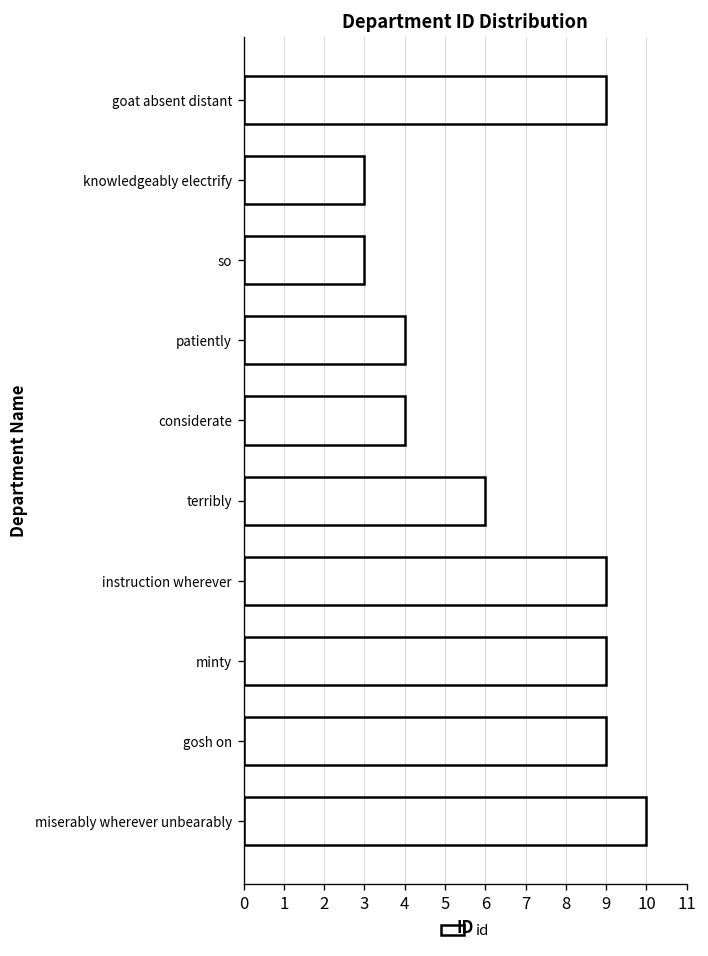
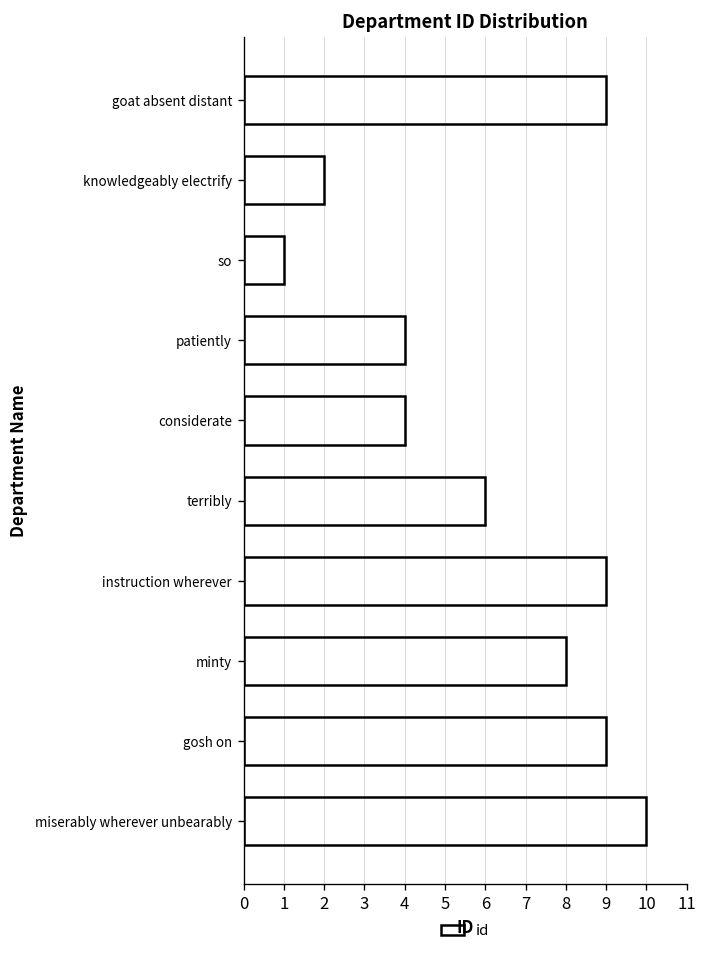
  {
    "goat absent distant": 9,
-   "knowledgeably electrify": 3,
-   "so": 3,
+   "knowledgeably electrify": 2,
+   "so": 1,
    "patiently": 4,
    "considerate": 4,
    "terribly": 6,
    "instruction wherever": 9,
-   "minty": 9,
+   "minty": 8,
    "gosh on": 9,
    "miserably wherever unbearably": 10
  }
